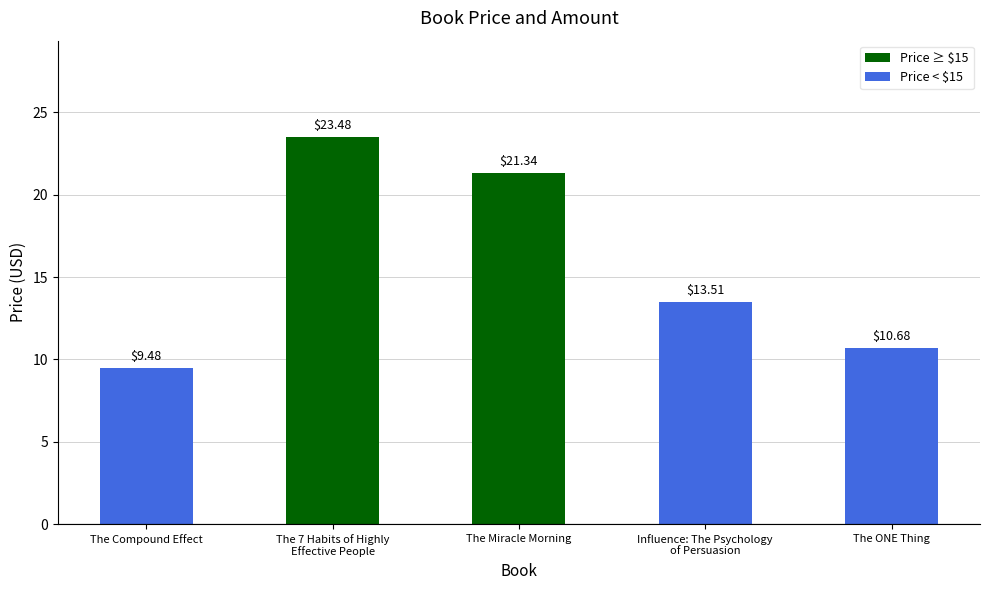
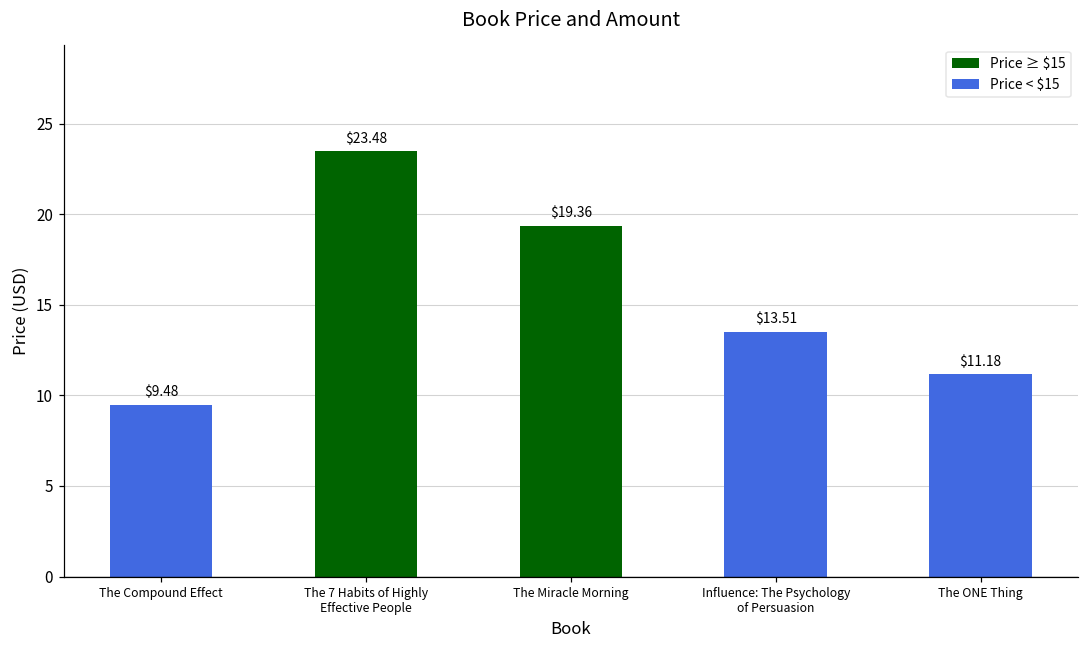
  {
    "The Compound Effect": "$9.48",
    "The 7 Habits of Highly Effective People": "$23.48",
-   "The Miracle Morning": "$21.34",
+   "The Miracle Morning": "$19.36",
    "Influence: The Psychology of Persuasion": "$13.51",
-   "The ONE Thing": "$10.68"
+   "The ONE Thing": "$11.18"
  }
